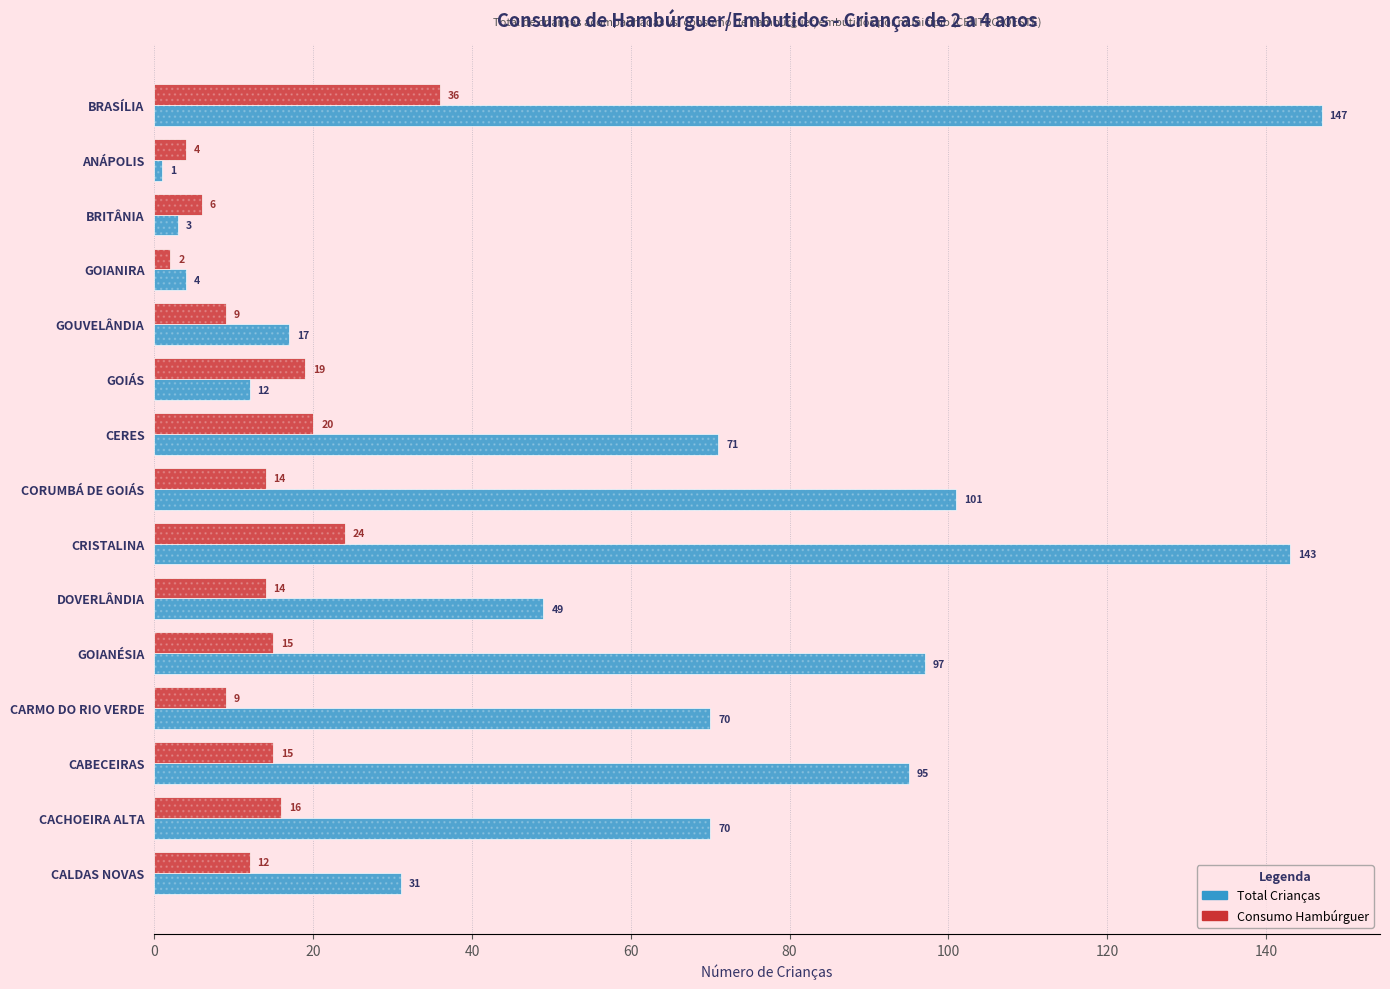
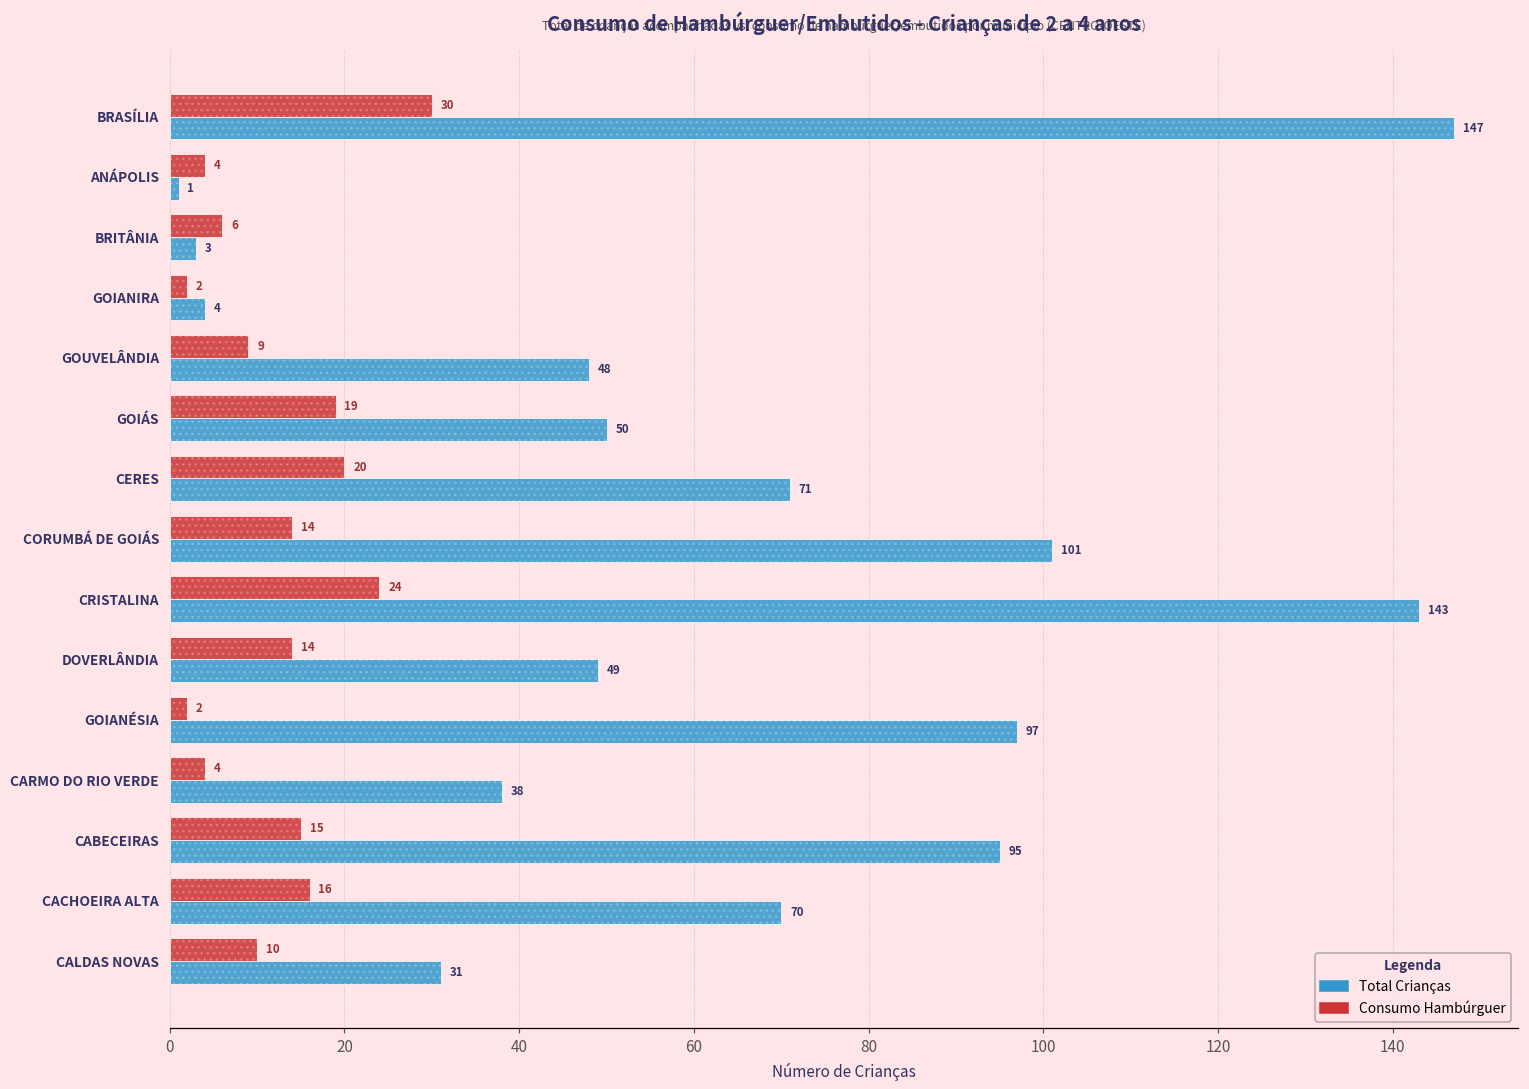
  {
    "Total Crianças": {
      "BRASÍLIA": 147,
      "ANÁPOLIS": 1,
      "BRITÂNIA": 3,
      "GOIANIRA": 4,
-     "GOUVELÂNDIA": 17,
-     "GOIÁS": 12,
+     "GOUVELÂNDIA": 48,
+     "GOIÁS": 50,
      "CERES": 71,
      "CORUMBÁ DE GOIÁS": 101,
      "CRISTALINA": 143,
      "DOVERLÂNDIA": 49,
      "GOIANÉSIA": 97,
-     "CARMO DO RIO VERDE": 70,
+     "CARMO DO RIO VERDE": 38,
      "CABECEIRAS": 95,
      "CACHOEIRA ALTA": 70,
      "CALDAS NOVAS": 31
    },
    "Consumo Hambúrguer": {
-     "BRASÍLIA": 36,
+     "BRASÍLIA": 30,
      "ANÁPOLIS": 4,
      "BRITÂNIA": 6,
      "GOIANIRA": 2,
      "GOUVELÂNDIA": 9,
      "GOIÁS": 19,
      "CERES": 20,
      "CORUMBÁ DE GOIÁS": 14,
      "CRISTALINA": 24,
      "DOVERLÂNDIA": 14,
-     "GOIANÉSIA": 15,
-     "CARMO DO RIO VERDE": 9,
+     "GOIANÉSIA": 2,
+     "CARMO DO RIO VERDE": 4,
      "CABECEIRAS": 15,
      "CACHOEIRA ALTA": 16,
-     "CALDAS NOVAS": 12
+     "CALDAS NOVAS": 10
    }
  }
